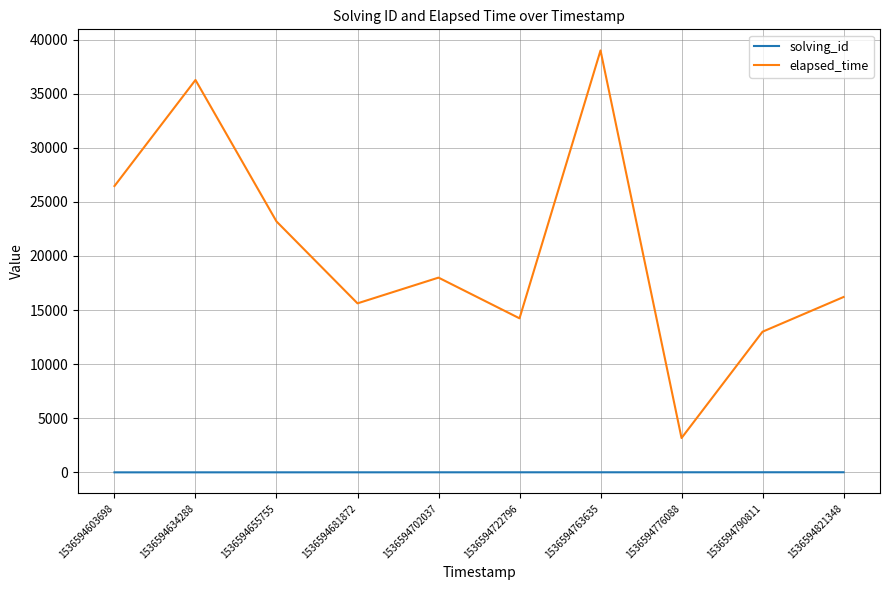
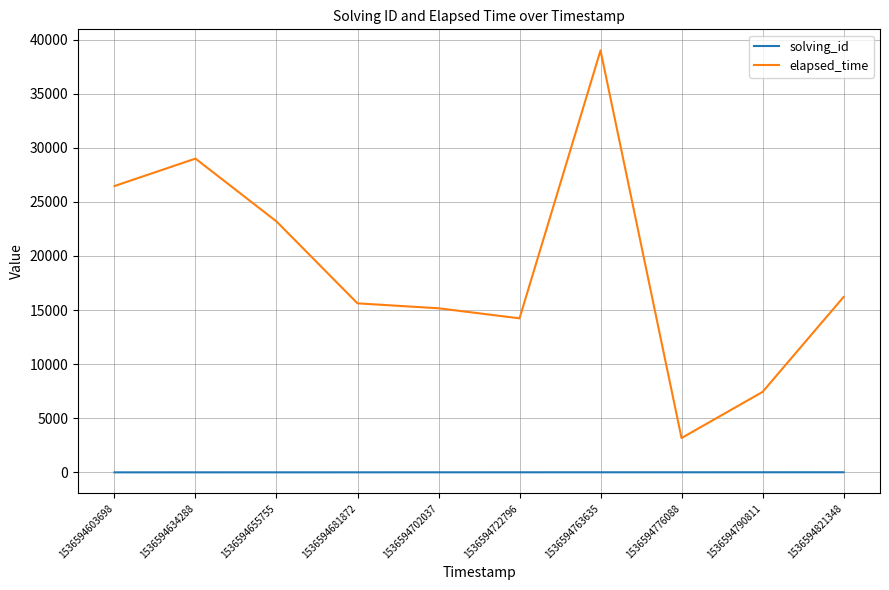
  {
    "solving_id": {
      "1536594603698": 0,
      "1536594634288": 0,
      "1536594655755": 0,
      "1536594681872": 0,
      "1536594702037": 0,
      "1536594722796": 0,
      "1536594763635": 0,
      "1536594776088": 0,
      "1536594790811": 0,
      "1536594821348": 0
    },
    "elapsed_time": {
      "1536594603698": 26500,
-     "1536594634288": 36300,
+     "1536594634288": 29000,
      "1536594655755": 23200,
      "1536594681872": 15600,
-     "1536594702037": 18000,
+     "1536594702037": 15200,
      "1536594722796": 14200,
      "1536594763635": 39000,
      "1536594776088": 3200,
-     "1536594790811": 13000,
+     "1536594790811": 7400,
      "1536594821348": 16200
    }
  }
